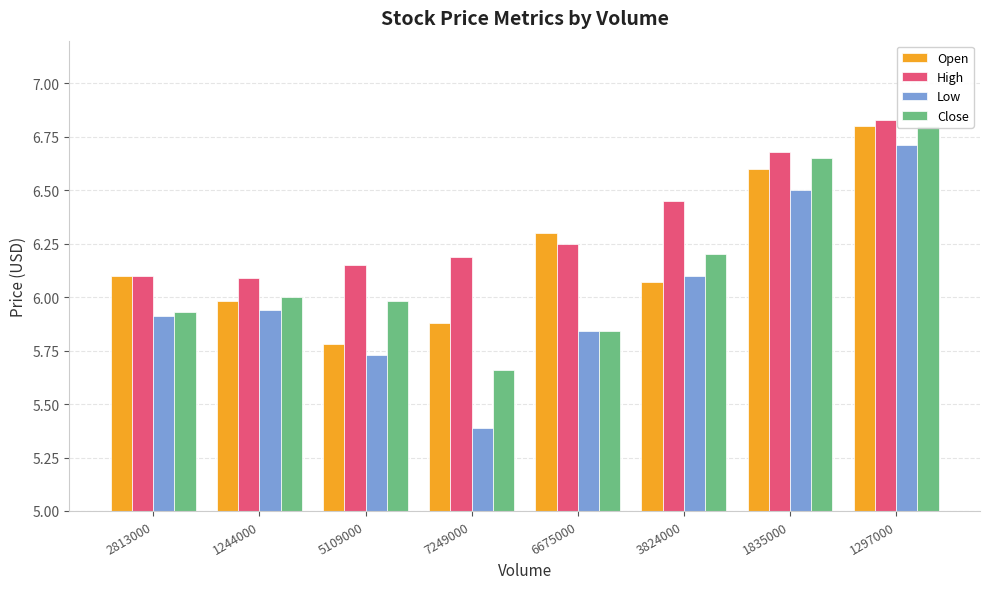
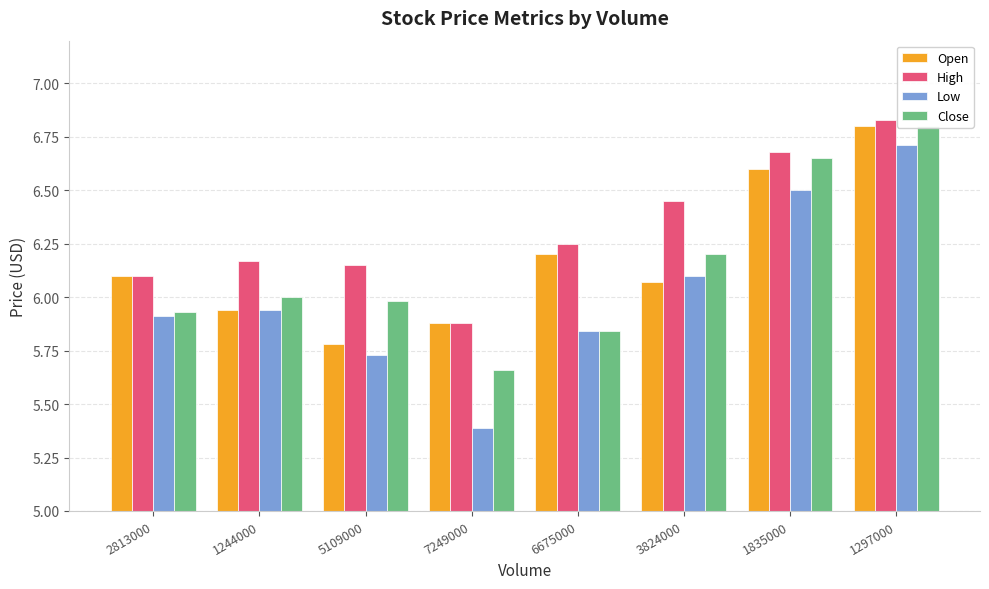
  {
    "Open": {
      "2813000": 6.10,
-     "1244000": 5.98,
+     "1244000": 5.94,
      "5109000": 5.78,
      "7249000": 5.88,
-     "6675000": 6.3,
+     "6675000": 6.2,
      "3824000": 6.07,
      "1835000": 6.60,
      "1297000": 6.80
    },
    "High": {
      "2813000": 6.10,
-     "1244000": 6.09,
+     "1244000": 6.17,
      "5109000": 6.15,
-     "7249000": 6.19,
+     "7249000": 5.88,
      "6675000": 6.25,
      "3824000": 6.45,
      "1835000": 6.68,
      "1297000": 6.83
    },
    "Low": {
      "2813000": 5.91,
      "1244000": 5.94,
      "5109000": 5.73,
      "7249000": 5.39,
      "6675000": 5.84,
      "3824000": 6.10,
      "1835000": 6.50,
      "1297000": 6.71
    },
    "Close": {
      "2813000": 5.93,
      "1244000": 6.00,
      "5109000": 5.98,
      "7249000": 5.66,
      "6675000": 5.84,
      "3824000": 6.20,
      "1835000": 6.65
    }
  }
